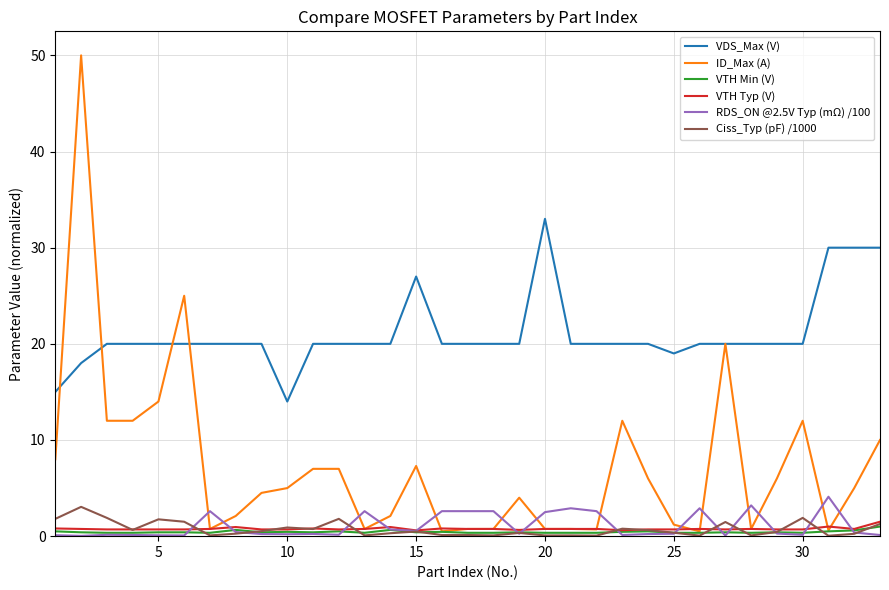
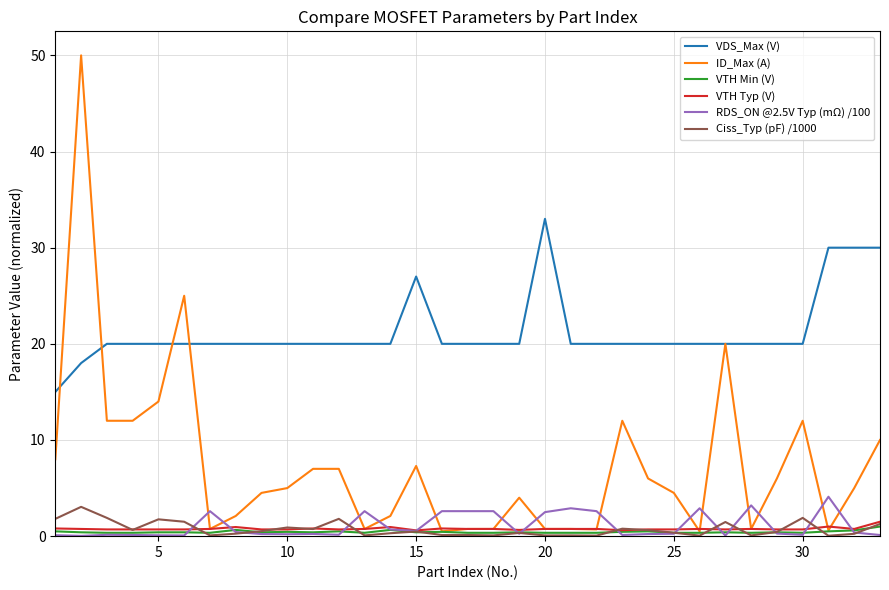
  {
    "VDS_Max (V)": {
      "5": 20,
-     "10": 14,
+     "10": 20,
      "15": 27,
      "20": 33,
-     "25": 19,
+     "25": 20,
      "30": 20
    },
    "ID_Max (A)": {
      "5": 14,
      "10": 5,
      "15": 7,
-     "25": 1,
+     "25": 5,
      "30": 12
    },
    "VTH Min (V)": {
      "5": 0,
      "20": 0
    },
    "VTH Typ (V)": {
      "5": 1,
      "25": 1,
      "30": 1
    },
    "RDS_ON @2.5V Typ (mΩ) /100": {
      "5": 0,
      "20": 3
    },
    "Ciss_Typ (pF) /1000": {
      "5": 2,
      "20": 0,
      "30": 2
    }
  }
